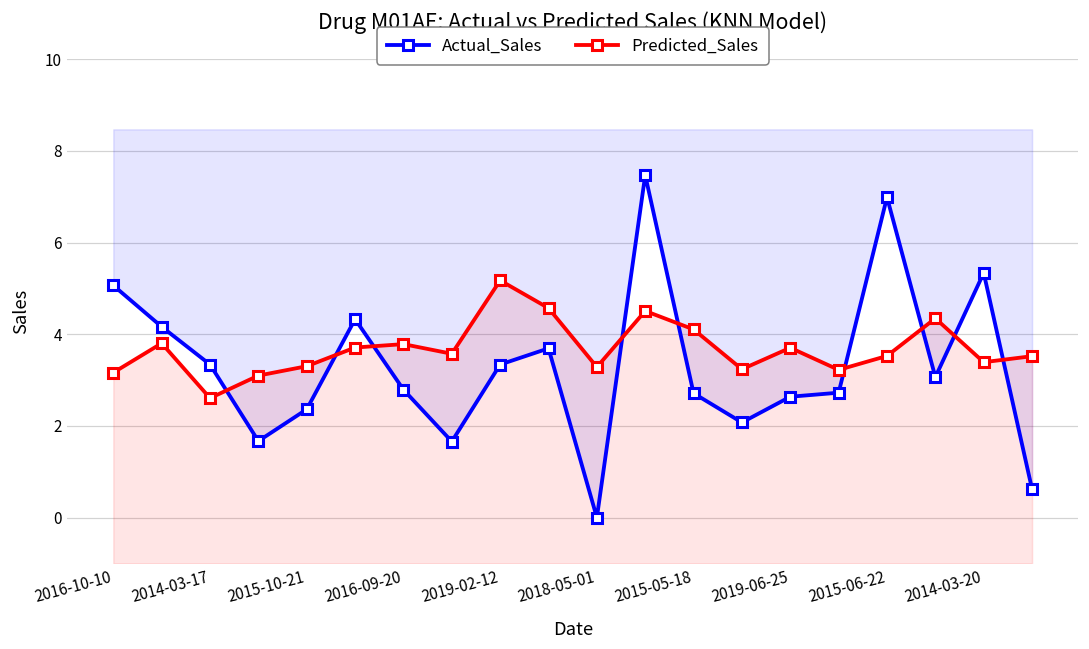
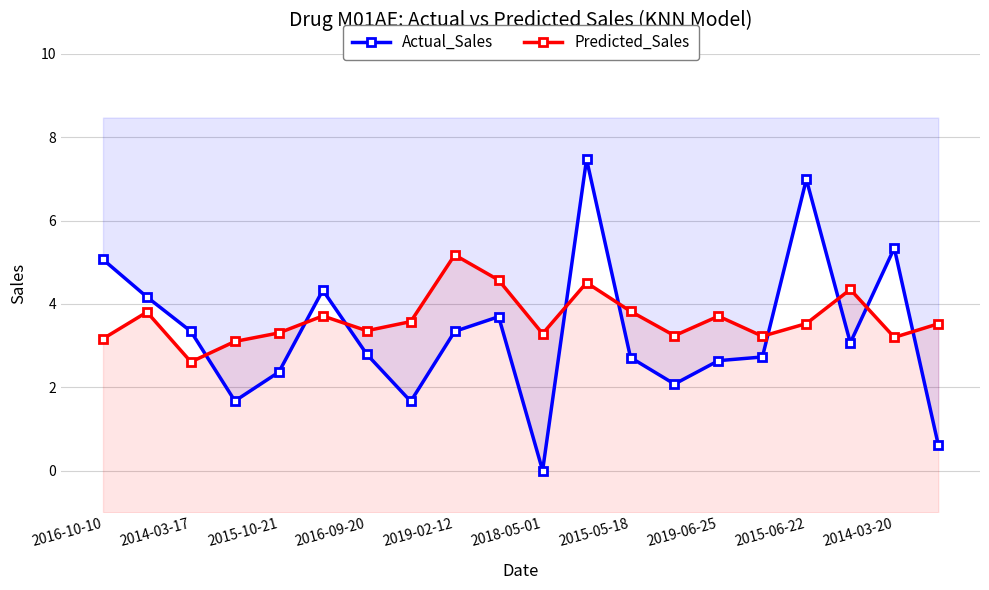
  {
    "Predicted_Sales": {
      "2016-10-10": 3.2,
      "2014-03-17": 2.6,
      "2015-10-21": 3.3,
-     "2016-09-20": 3.8,
+     "2016-09-20": 3.4,
      "2019-02-12": 5.2,
      "2018-05-01": 3.3,
-     "2015-05-18": 4.1,
+     "2015-05-18": 3.8,
      "2019-06-25": 3.7,
      "2015-06-22": 3.5,
-     "2014-03-20": 3.4
+     "2014-03-20": 3.2
    }
  }
